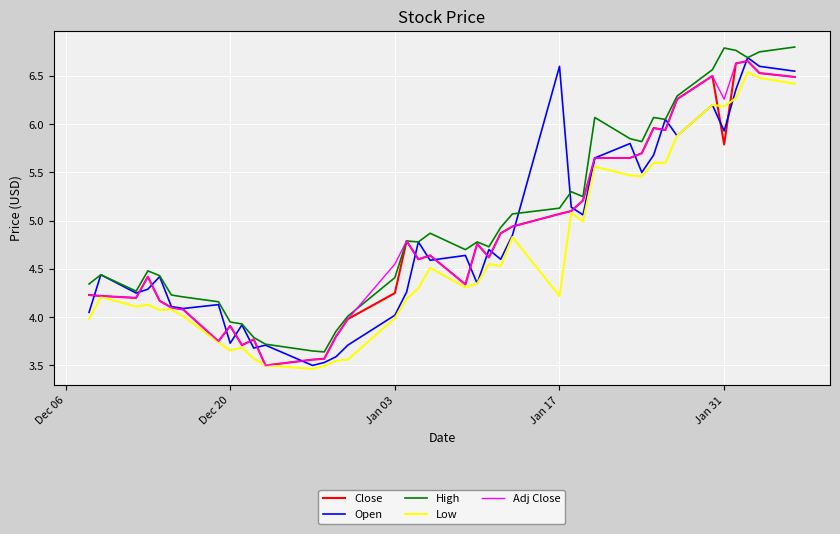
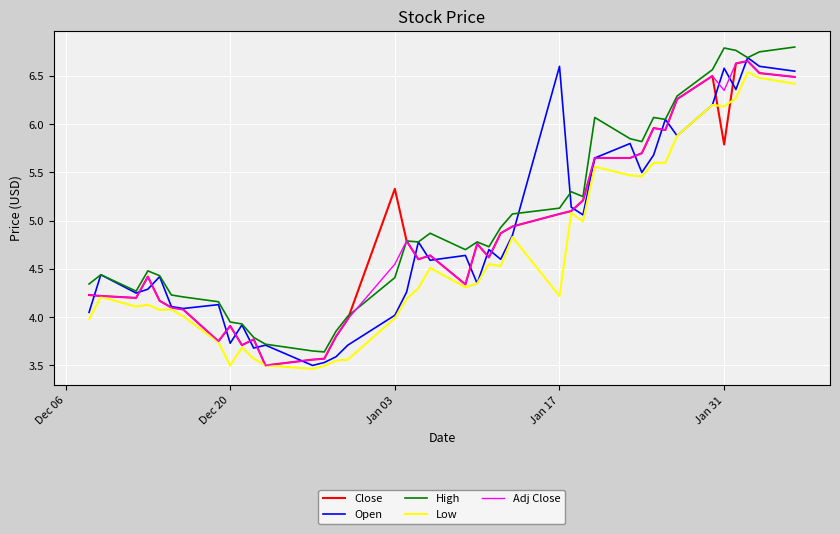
  {
    "Close": {
-     "Jan 03": 4.3,
+     "Jan 03": 5.3,
      "Jan 31": 5.8
    },
    "Open": {
      "Dec 20": 3.7,
      "Jan 03": 4.0,
      "Jan 17": 6.6,
-     "Jan 31": 5.9
+     "Jan 31": 6.6
    },
    "High": {
      "Dec 20": 4.0,
      "Jan 03": 4.4,
      "Jan 17": 5.1,
      "Jan 31": 6.8
    },
    "Low": {
-     "Dec 20": 3.7,
+     "Dec 20": 3.5,
      "Jan 03": 4.0,
      "Jan 17": 4.2,
      "Jan 31": 6.2
    },
    "Adj Close": {
      "Jan 03": 4.6,
-     "Jan 31": 6.3
+     "Jan 31": 6.4
    }
  }
